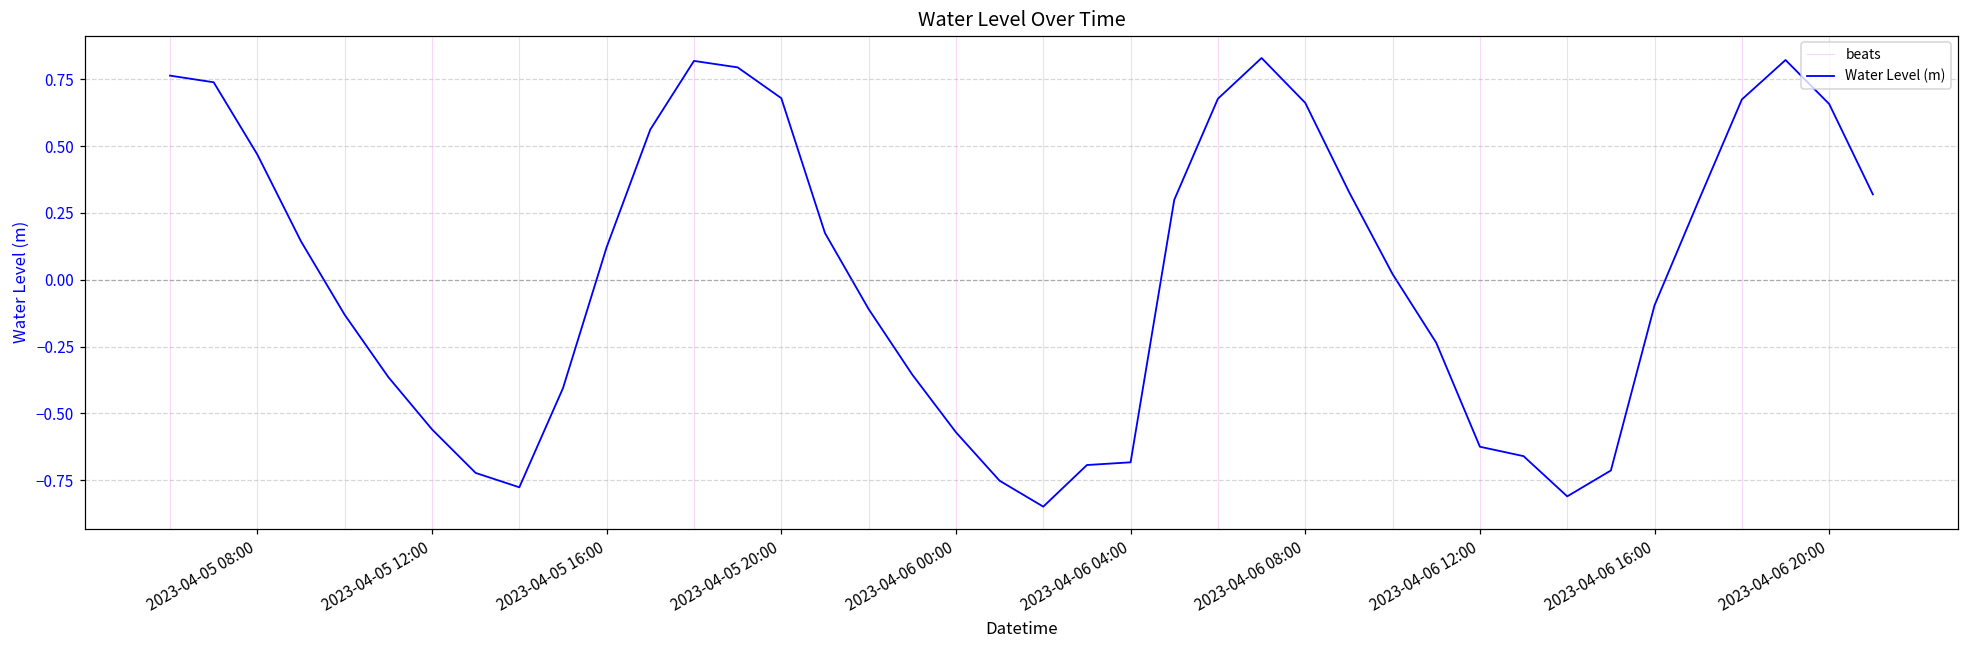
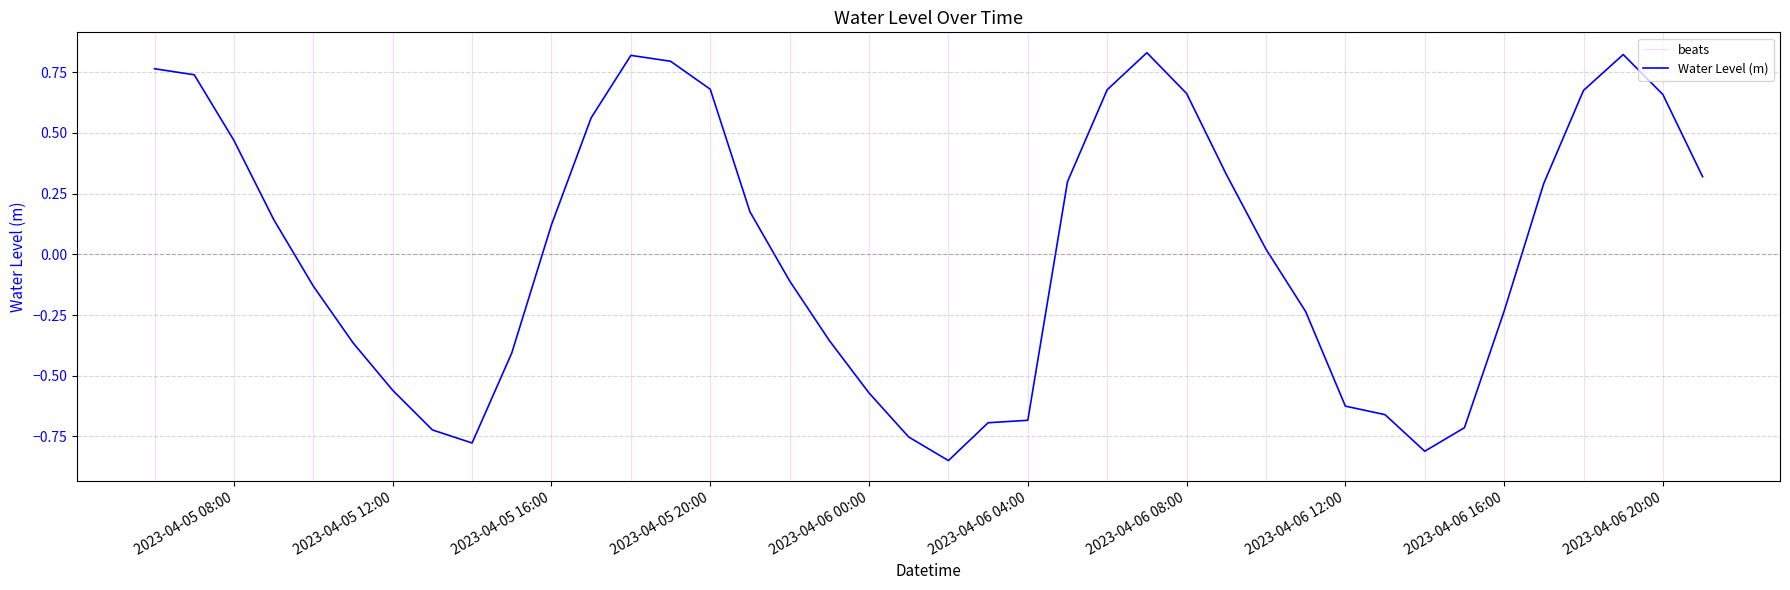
  {
    "2023-04-05 08:00": 0.47,
    "2023-04-05 12:00": -0.56,
    "2023-04-05 16:00": 0.12,
    "2023-04-05 20:00": 0.68,
    "2023-04-06 00:00": -0.57,
    "2023-04-06 04:00": -0.68,
    "2023-04-06 08:00": 0.66,
    "2023-04-06 12:00": -0.63,
-   "2023-04-06 16:00": -0.10,
+   "2023-04-06 16:00": -0.23,
    "2023-04-06 20:00": 0.66
  }
